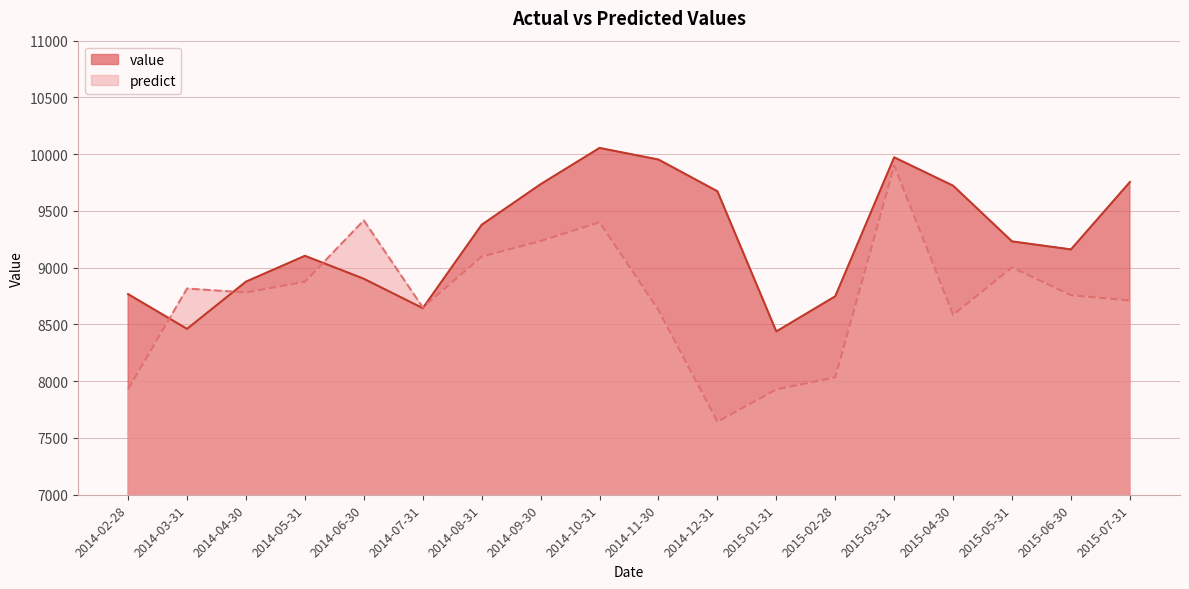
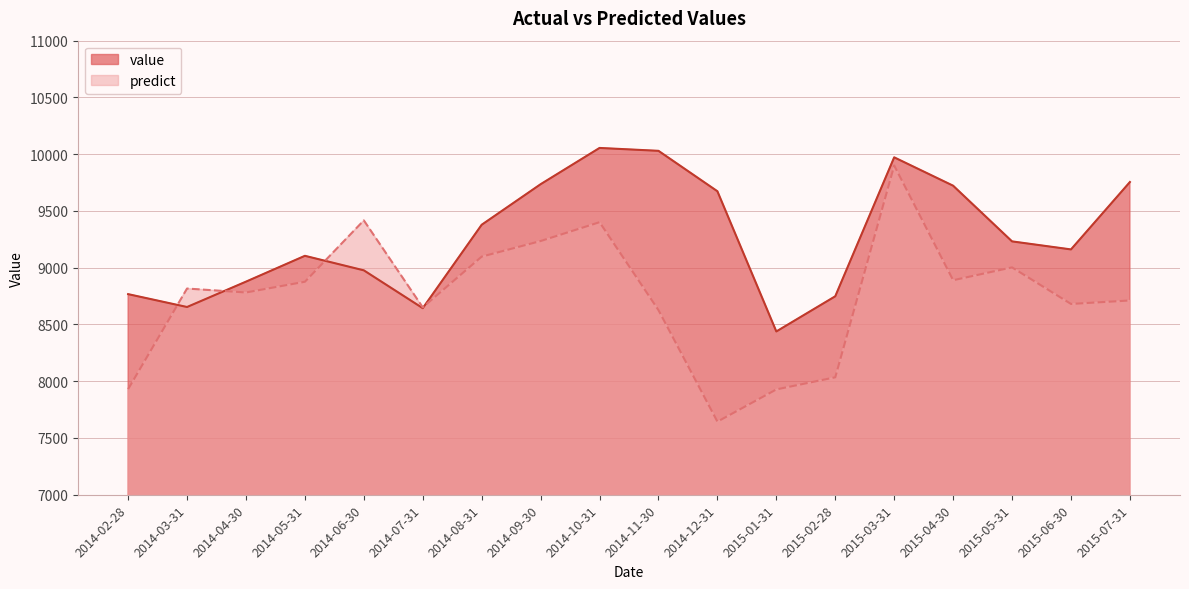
  {
    "value": {
      "2014-02-28": 8770,
-     "2014-03-31": 8460,
+     "2014-03-31": 8650,
      "2014-04-30": 8880,
      "2014-05-31": 9100,
-     "2014-06-30": 8900,
+     "2014-06-30": 8980,
      "2014-08-31": 9380,
      "2014-09-30": 9740,
      "2014-10-31": 10050,
-     "2014-11-30": 9950,
+     "2014-11-30": 10030,
      "2014-12-31": 9670,
      "2015-01-31": 8440,
      "2015-02-28": 8750,
      "2015-03-31": 9970,
      "2015-04-30": 9720,
      "2015-05-31": 9230,
      "2015-06-30": 9160,
      "2015-07-31": 9750
    },
    "predict": {
      "2014-02-28": 7930,
      "2014-03-31": 8820,
      "2014-04-30": 8780,
      "2014-05-31": 8880,
      "2014-06-30": 9420,
      "2014-08-31": 9100,
      "2014-09-30": 9240,
      "2014-10-31": 9400,
      "2014-11-30": 8630,
      "2014-12-31": 7640,
      "2015-01-31": 7930,
      "2015-02-28": 8030,
      "2015-03-31": 9900,
-     "2015-04-30": 8590,
+     "2015-04-30": 8890,
      "2015-05-31": 9000,
-     "2015-06-30": 8760,
+     "2015-06-30": 8680,
      "2015-07-31": 8710
    }
  }
